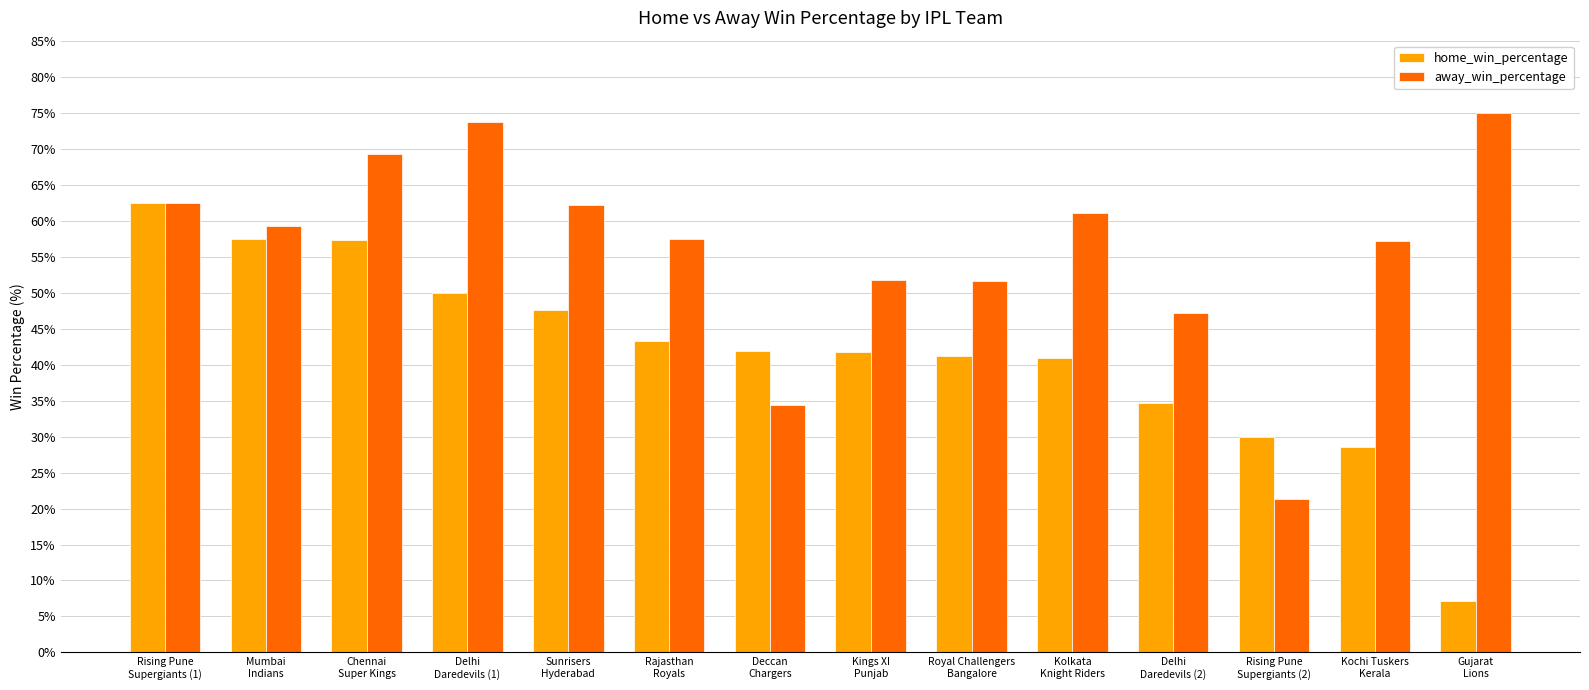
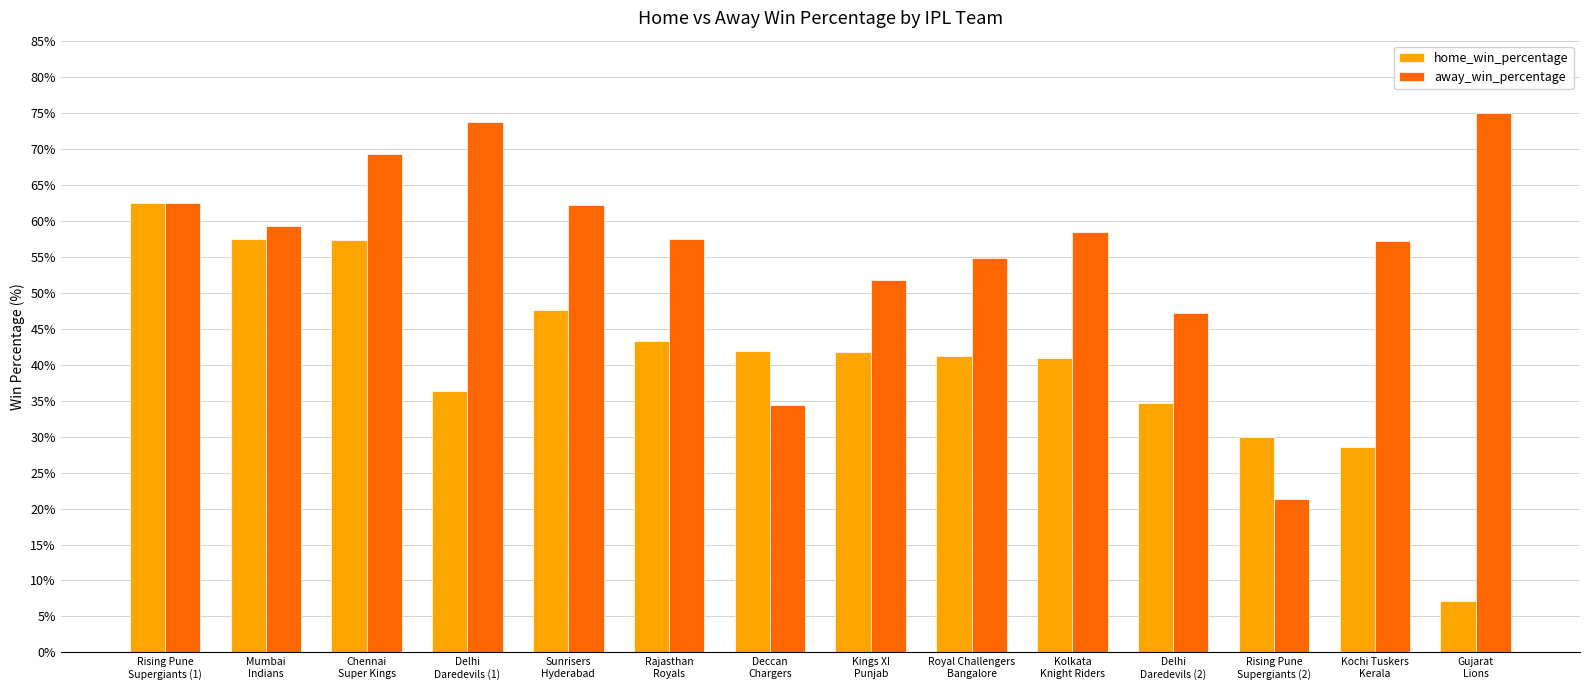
  {
    "home_win_percentage": {
      "Rising Pune Supergiants (1)": "63%",
      "Mumbai Indians": "57%",
      "Chennai Super Kings": "57%",
-     "Delhi Daredevils (1)": "50%",
+     "Delhi Daredevils (1)": "36%",
      "Sunrisers Hyderabad": "48%",
      "Rajasthan Royals": "43%",
      "Deccan Chargers": "42%",
      "Kings XI Punjab": "42%",
      "Royal Challengers Bangalore": "41%",
      "Kolkata Knight Riders": "41%",
      "Delhi Daredevils (2)": "35%",
      "Rising Pune Supergiants (2)": "30%",
      "Kochi Tuskers Kerala": "29%",
      "Gujarat Lions": "7%"
    },
    "away_win_percentage": {
      "Rising Pune Supergiants (1)": "63%",
      "Mumbai Indians": "59%",
      "Chennai Super Kings": "69%",
      "Delhi Daredevils (1)": "74%",
      "Sunrisers Hyderabad": "62%",
      "Rajasthan Royals": "58%",
      "Deccan Chargers": "34%",
      "Kings XI Punjab": "52%",
-     "Royal Challengers Bangalore": "52%",
-     "Kolkata Knight Riders": "61%",
+     "Royal Challengers Bangalore": "55%",
+     "Kolkata Knight Riders": "58%",
      "Delhi Daredevils (2)": "47%",
      "Rising Pune Supergiants (2)": "21%",
      "Kochi Tuskers Kerala": "57%",
      "Gujarat Lions": "75%"
    }
  }
